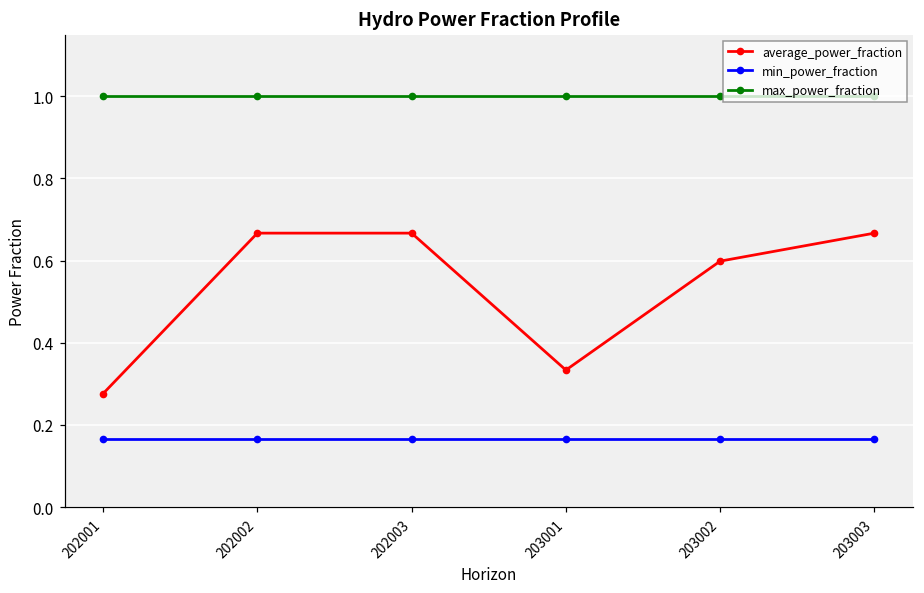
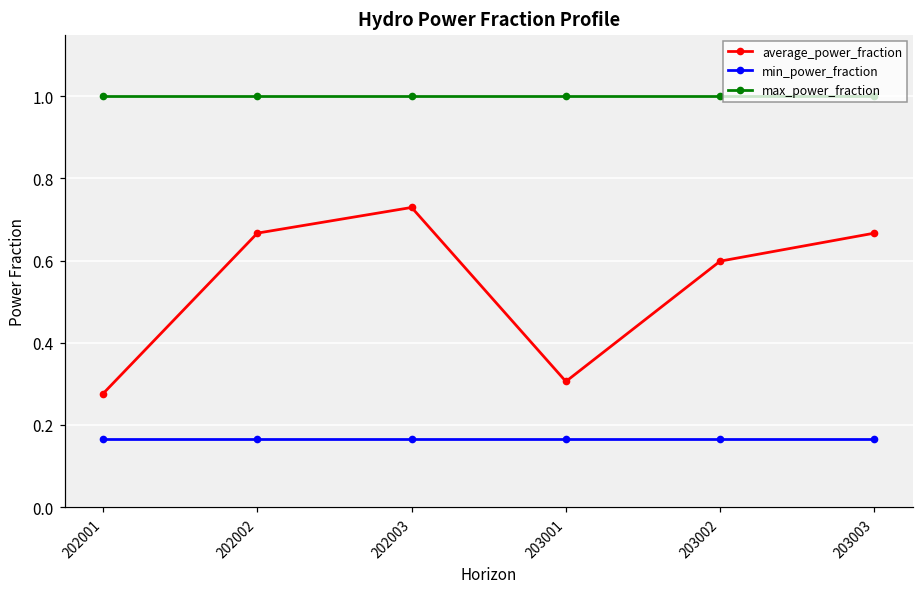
  {
    "average_power_fraction": {
      "202001": 0.28,
      "202002": 0.67,
-     "202003": 0.67,
-     "203001": 0.33,
+     "202003": 0.73,
+     "203001": 0.31,
      "203002": 0.60,
      "203003": 0.67
    },
    "min_power_fraction": {
      "202001": 0.17,
      "202002": 0.17,
      "202003": 0.17,
      "203001": 0.17,
      "203002": 0.17,
      "203003": 0.17
    },
    "max_power_fraction": {
      "202001": 1.00,
      "202002": 1.00,
      "202003": 1.00,
      "203001": 1.00,
      "203002": 1.00
    }
  }
